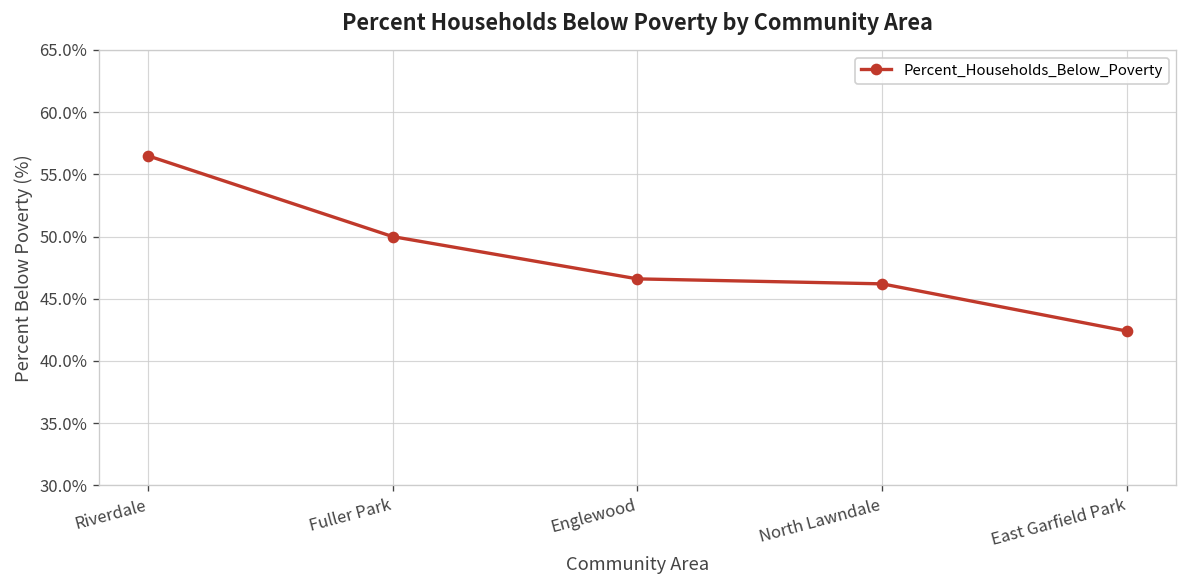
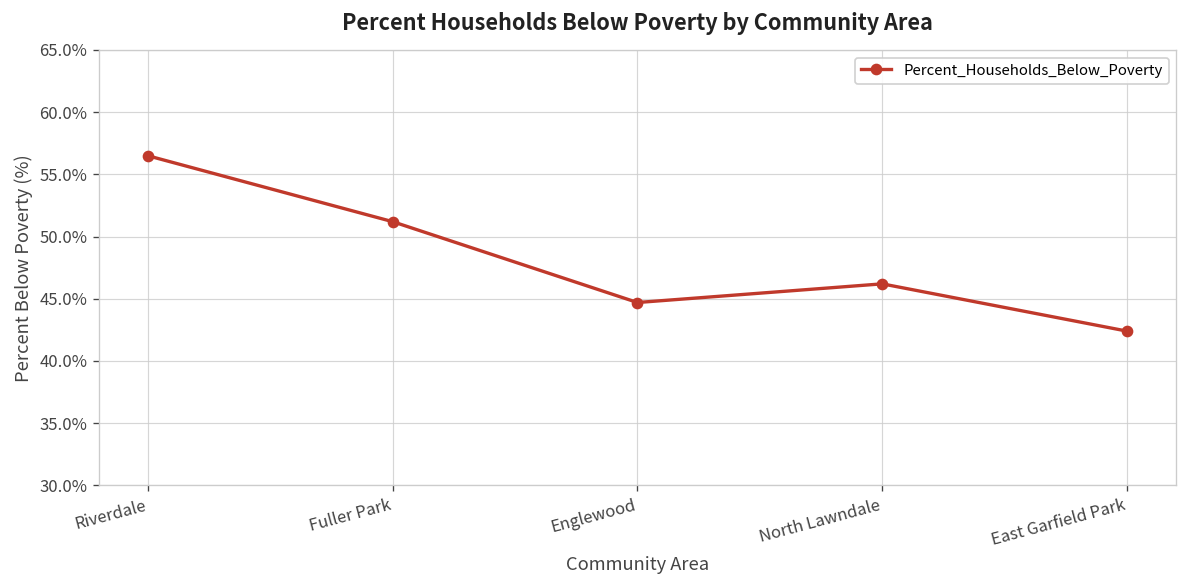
  {
    "Riverdale": "56.5%",
-   "Fuller Park": "50.0%",
-   "Englewood": "46.6%",
+   "Fuller Park": "51.2%",
+   "Englewood": "44.7%",
    "North Lawndale": "46.2%",
    "East Garfield Park": "42.4%"
  }
